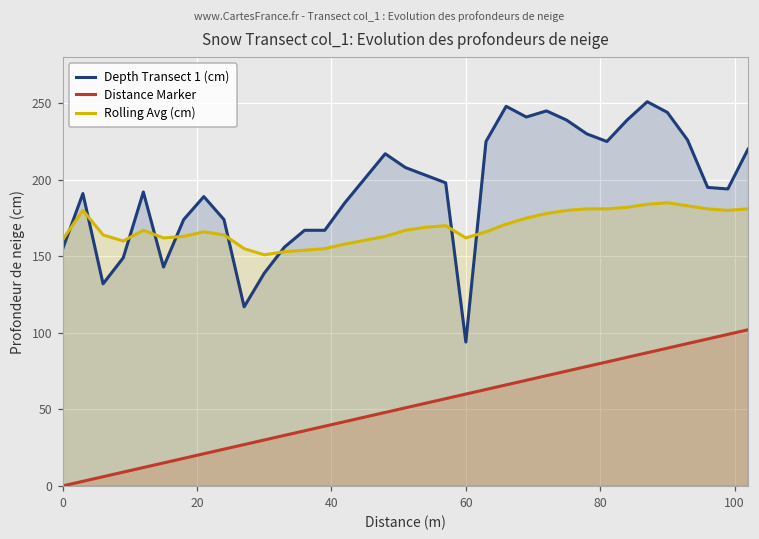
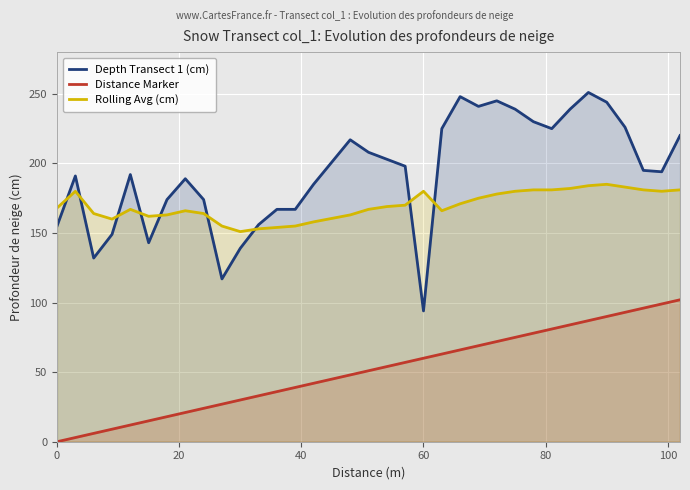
  {
    "Depth Transect 1 (cm)": {
      "0": 155,
      "60": 94
    },
    "Distance Marker": {
      "0": 0,
      "60": 60
    },
    "Rolling Avg (cm)": {
-     "0": 161,
-     "60": 162
+     "0": 168,
+     "60": 180
    }
  }
